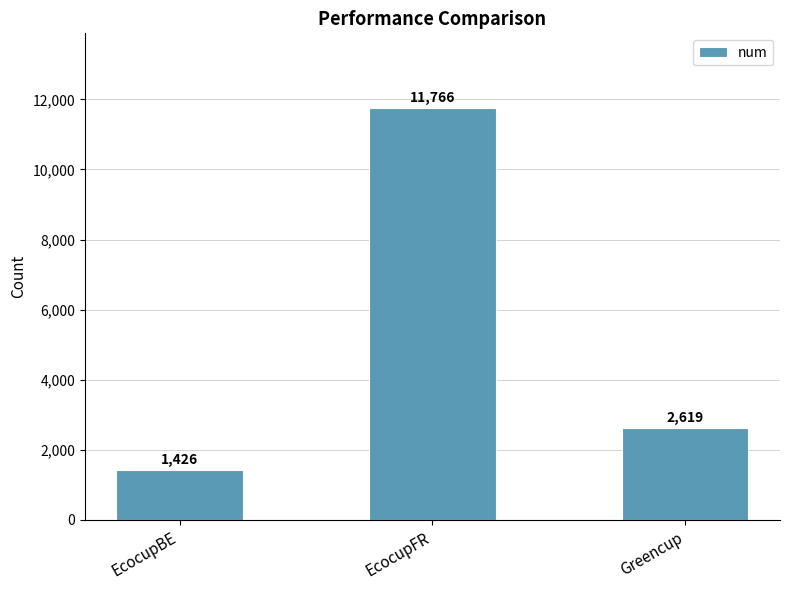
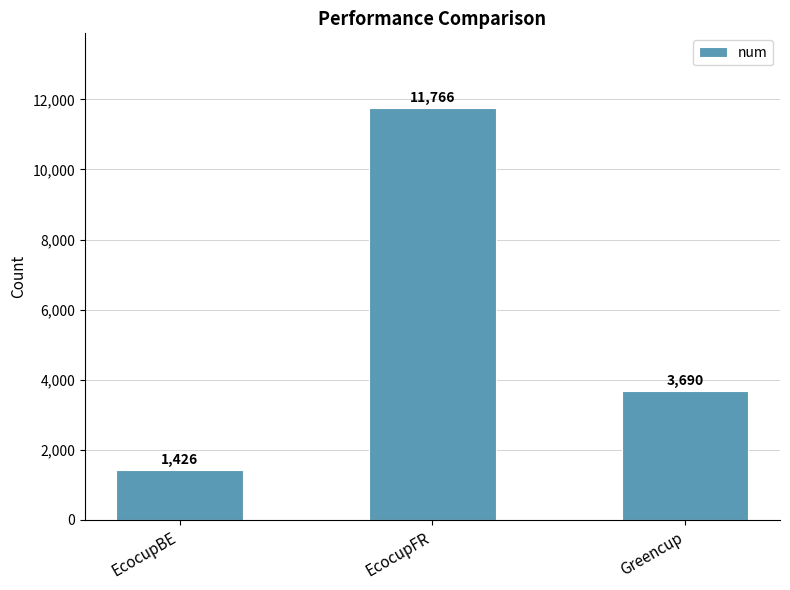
  {
    "EcocupBE": "1,426",
    "EcocupFR": "11,766",
-   "Greencup": "2,619"
+   "Greencup": "3,690"
  }
